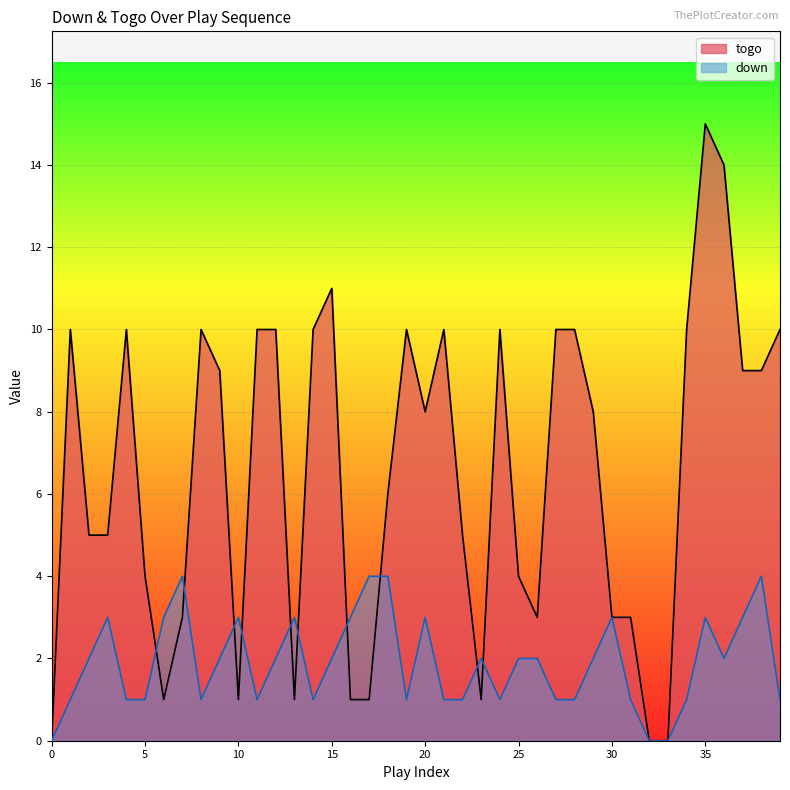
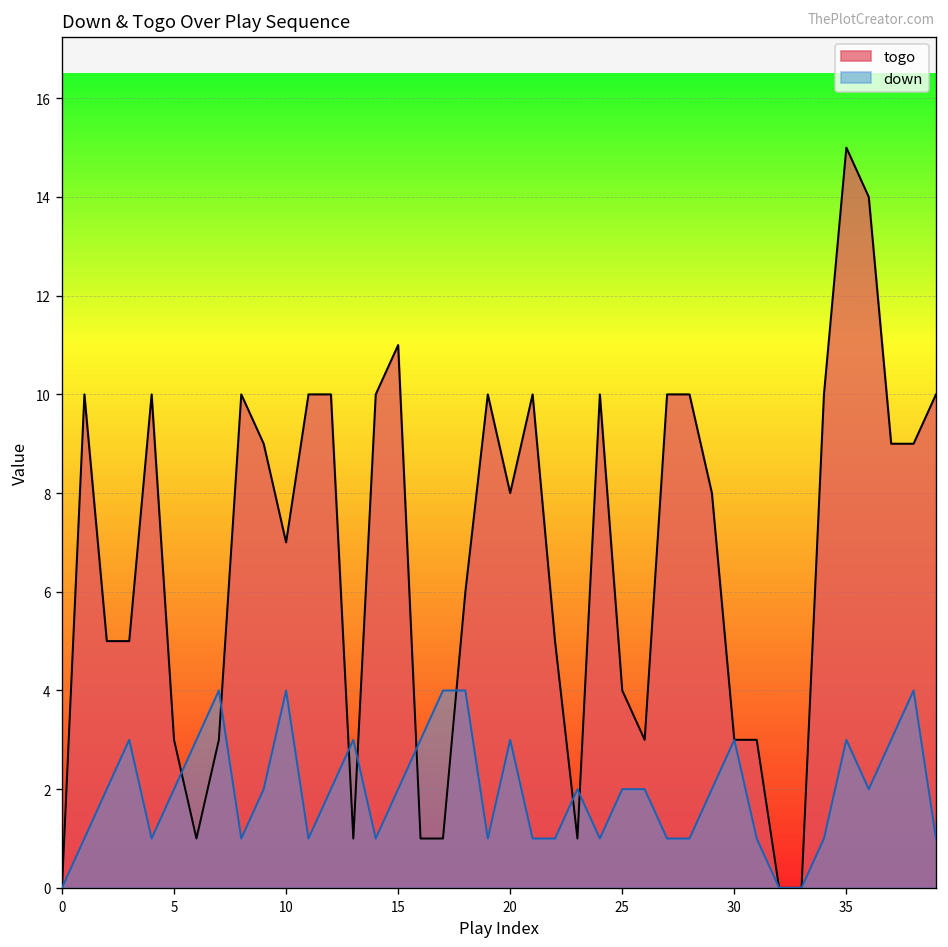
  {
    "togo": {
-     "5": 4,
-     "10": 1,
+     "5": 3,
+     "10": 7,
      "15": 11,
      "20": 8,
      "25": 4,
      "35": 15
    },
    "down": {
-     "5": 1,
-     "10": 3,
+     "5": 2,
+     "10": 4,
      "15": 2,
      "20": 3,
      "25": 2,
      "35": 3
    }
  }
